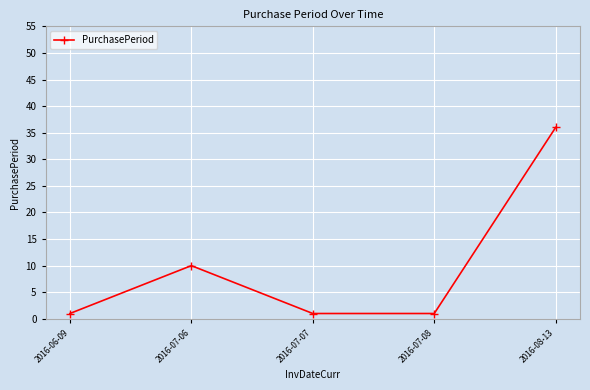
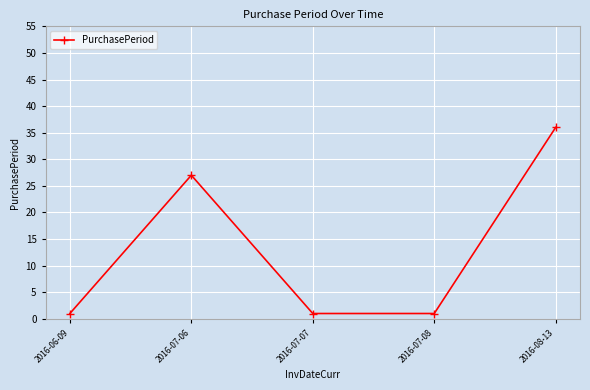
  {
    "2016-06-09": 1,
-   "2016-07-06": 10,
+   "2016-07-06": 27,
    "2016-07-07": 1,
    "2016-07-08": 1,
    "2016-08-13": 36
  }
